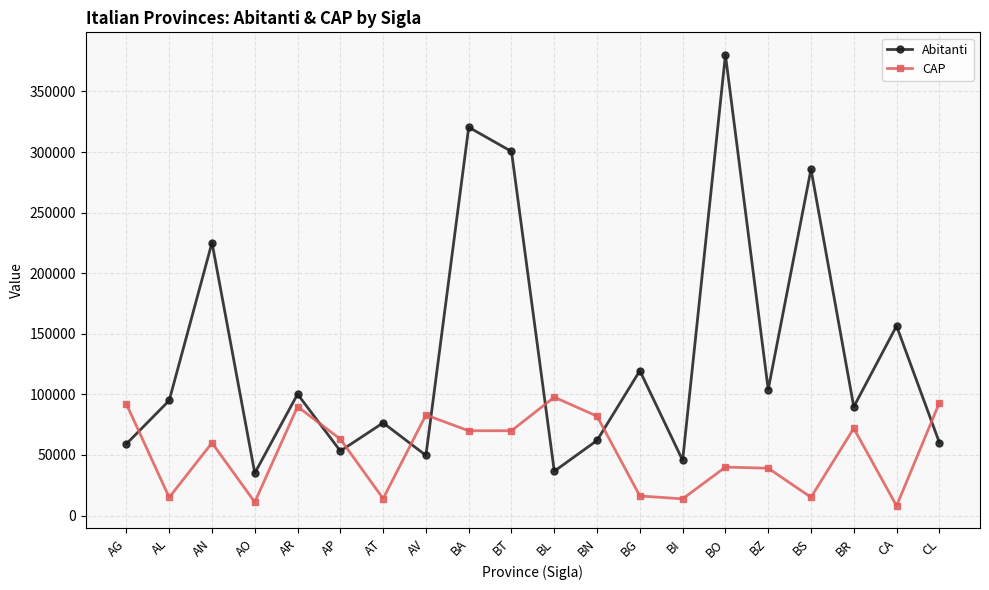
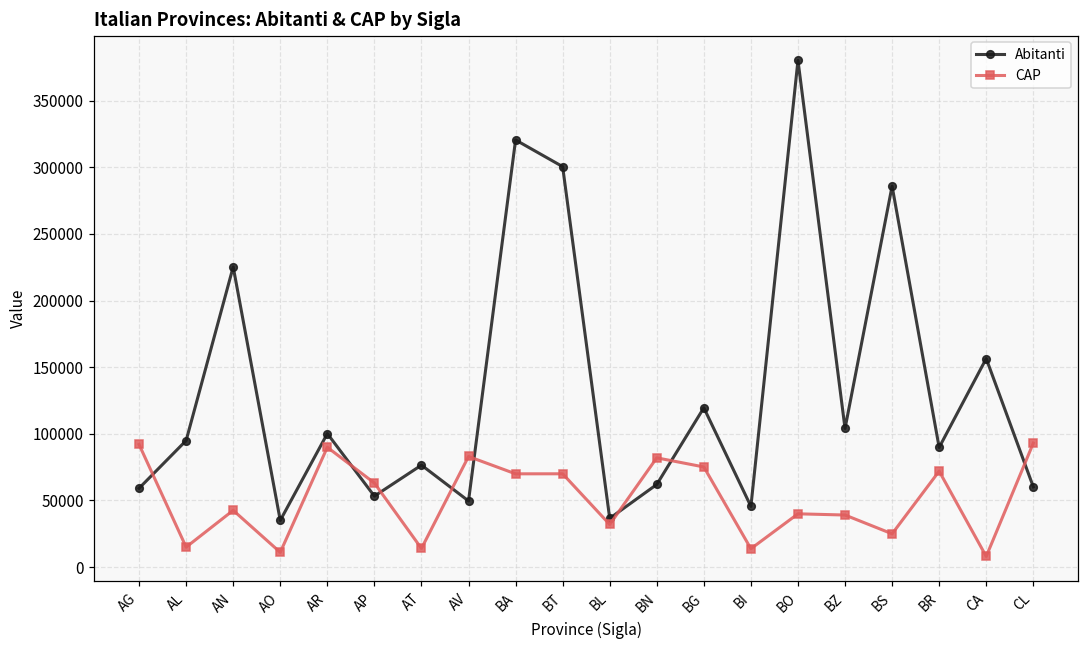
  {
    "Abitanti": {
      "AG": 59000,
      "AL": 95000,
      "AN": 225000,
      "AO": 35000,
      "AR": 100000,
      "AP": 53000,
      "AT": 77000,
      "AV": 50000,
      "BA": 320000,
      "BT": 300000,
      "BL": 37000,
      "BN": 62000,
      "BG": 120000,
      "BI": 46000,
      "BO": 380000,
      "BZ": 104000,
      "BS": 286000,
      "BR": 90000,
      "CA": 156000,
      "CL": 60000
    },
    "CAP": {
      "AG": 92000,
      "AL": 15000,
-     "AN": 60000,
+     "AN": 43000,
      "AO": 11000,
      "AR": 90000,
      "AP": 63000,
      "AT": 14000,
      "AV": 83000,
      "BA": 70000,
      "BT": 70000,
-     "BL": 98000,
+     "BL": 32000,
      "BN": 82000,
-     "BG": 16000,
+     "BG": 75000,
      "BI": 14000,
      "BO": 40000,
      "BZ": 39000,
-     "BS": 15000,
+     "BS": 25000,
      "BR": 72000,
      "CA": 8000,
      "CL": 93000
    }
  }
